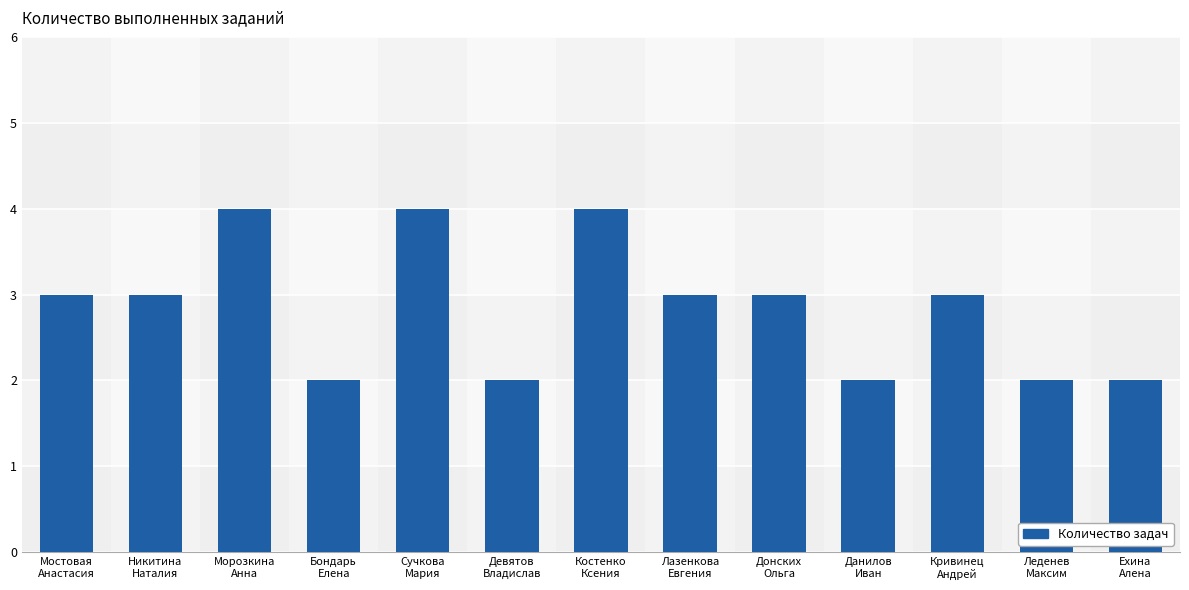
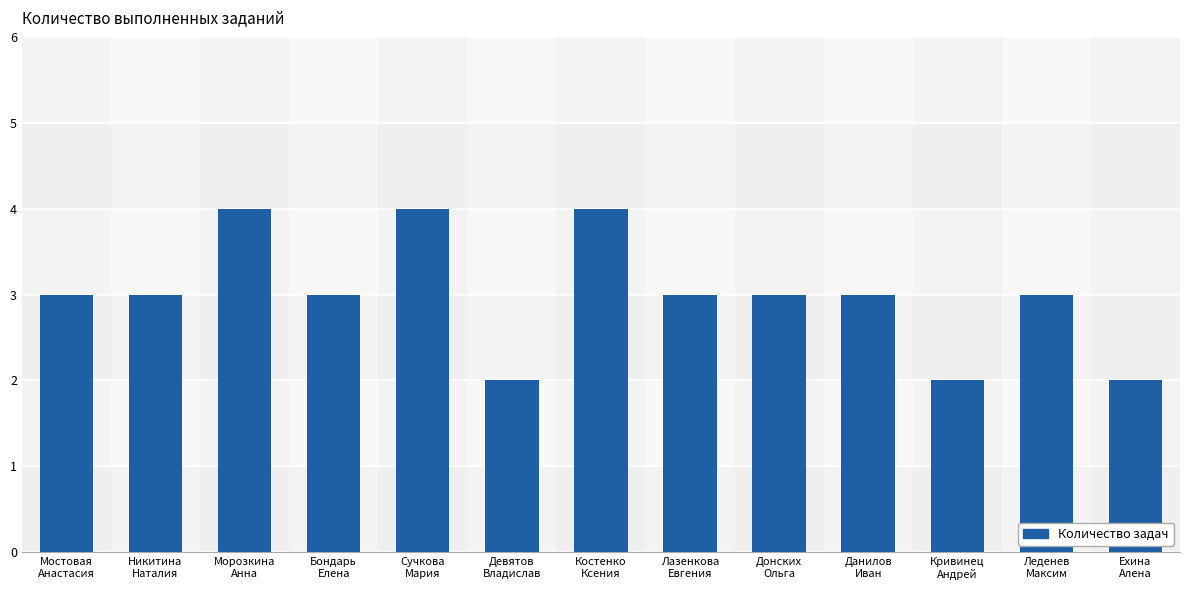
  {
    "Мостовая Анастасия": 3,
    "Никитина Наталия": 3,
    "Морозкина Анна": 4,
-   "Бондарь Елена": 2,
+   "Бондарь Елена": 3,
    "Сучкова Мария": 4,
    "Девятов Владислав": 2,
    "Костенко Ксения": 4,
    "Лазенкова Евгения": 3,
    "Донских Ольга": 3,
-   "Данилов Иван": 2,
-   "Кривинец Андрей": 3,
-   "Леденев Максим": 2,
+   "Данилов Иван": 3,
+   "Кривинец Андрей": 2,
+   "Леденев Максим": 3,
    "Ехина Алена": 2
  }
